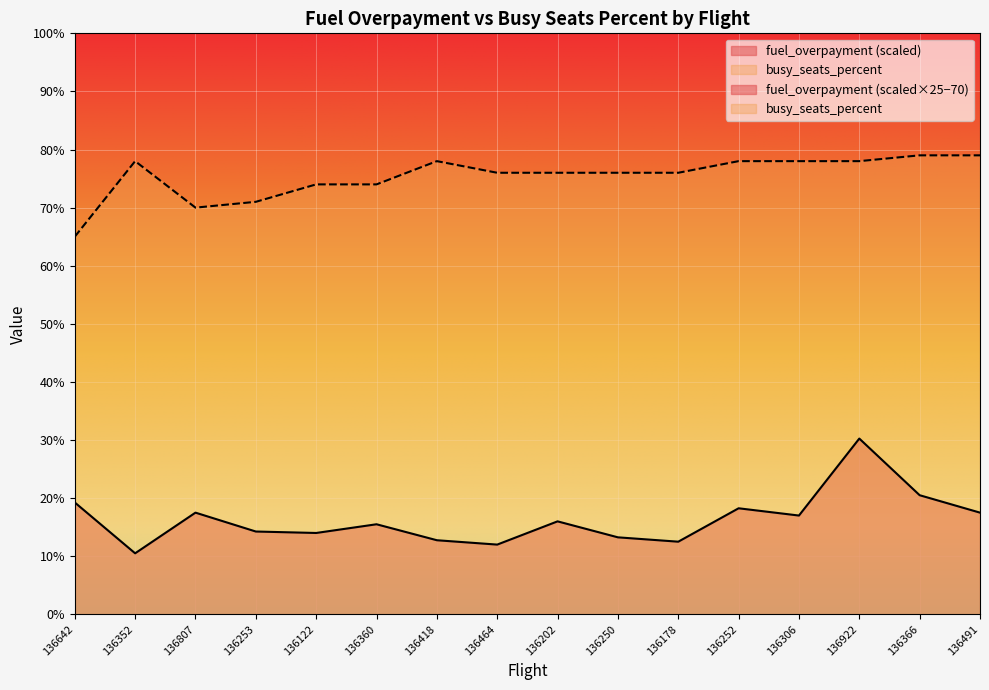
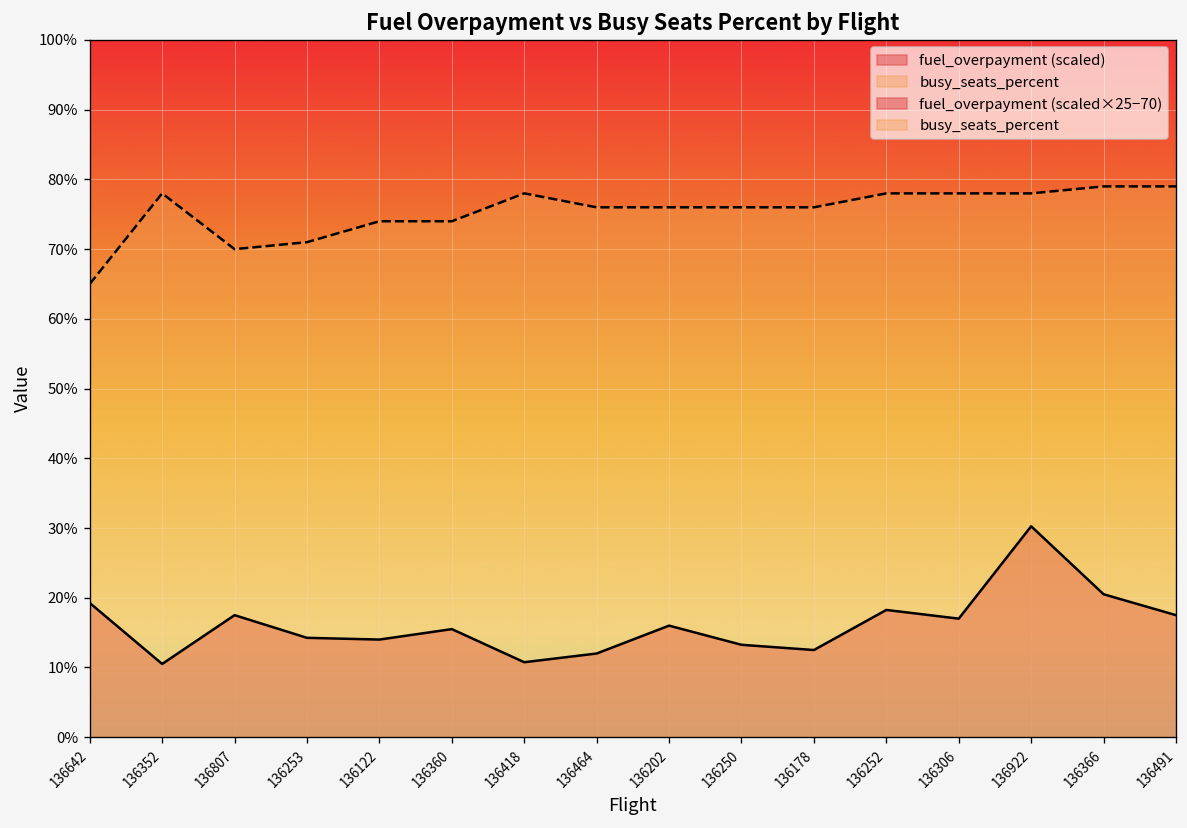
  {
    "fuel_overpayment (scaled)": {
      "136642": "19%",
      "136352": "11%",
      "136807": "18%",
      "136253": "14%",
      "136122": "14%",
      "136360": "16%",
-     "136418": "13%",
+     "136418": "11%",
      "136464": "12%",
      "136202": "16%",
      "136250": "13%",
      "136178": "13%",
      "136252": "18%",
      "136306": "17%",
      "136922": "30%",
      "136366": "21%",
      "136491": "18%"
    },
    "busy_seats_percent": {
      "136642": "65%",
      "136352": "78%",
      "136807": "70%",
      "136253": "71%",
      "136122": "74%",
      "136360": "74%",
      "136418": "78%",
      "136464": "76%",
      "136202": "76%",
      "136250": "76%",
      "136178": "76%",
      "136252": "78%",
      "136306": "78%",
      "136922": "78%",
      "136366": "79%",
      "136491": "79%"
    }
  }
